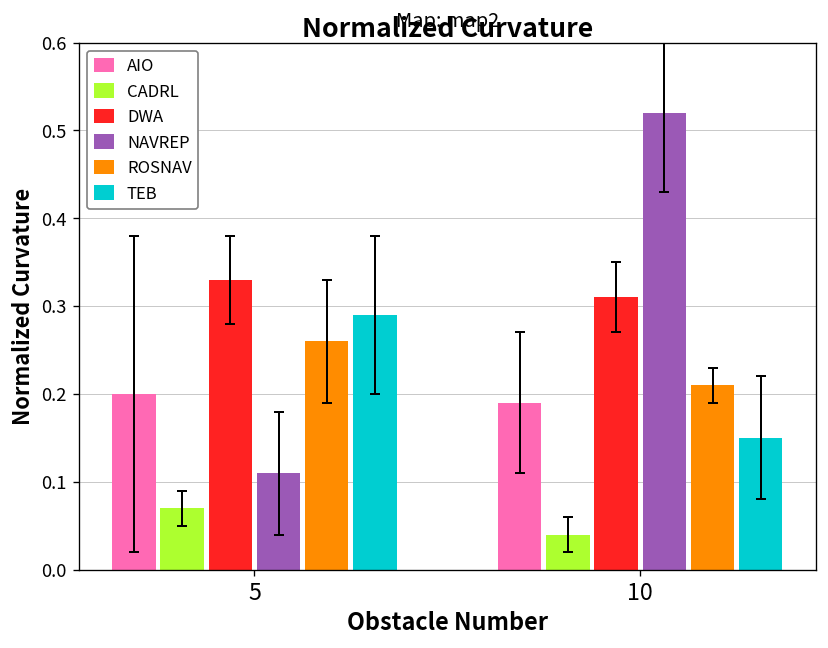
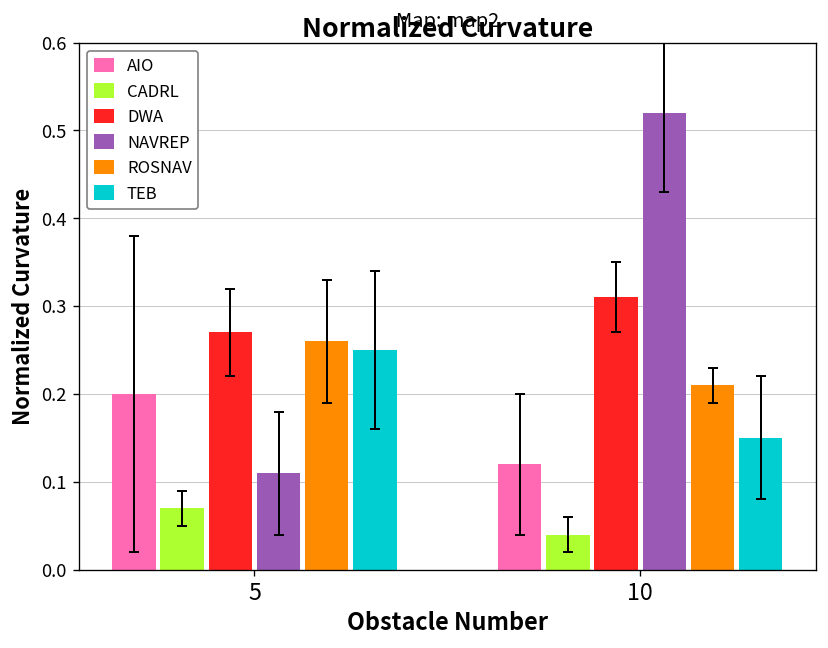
  {
    "AIO": {
      "5": 0.20,
-     "10": 0.19
+     "10": 0.12
    },
    "CADRL": {
      "5": 0.07,
      "10": 0.04
    },
    "DWA": {
-     "5": 0.33,
+     "5": 0.27,
      "10": 0.31
    },
    "NAVREP": {
      "5": 0.11,
      "10": 0.52
    },
    "ROSNAV": {
      "5": 0.26,
      "10": 0.21
    },
    "TEB": {
-     "5": 0.29,
+     "5": 0.25,
      "10": 0.15
    }
  }
